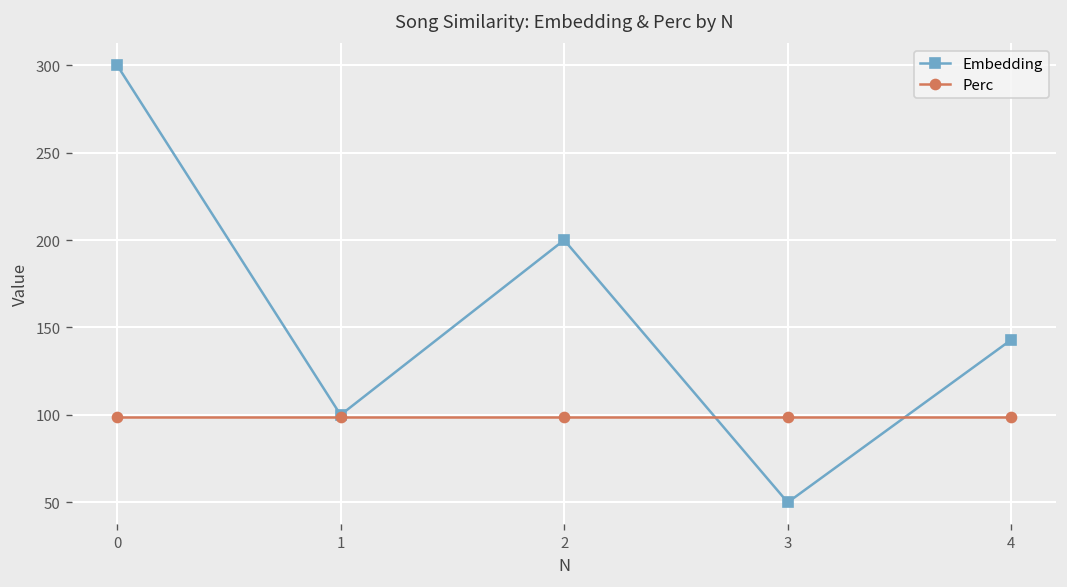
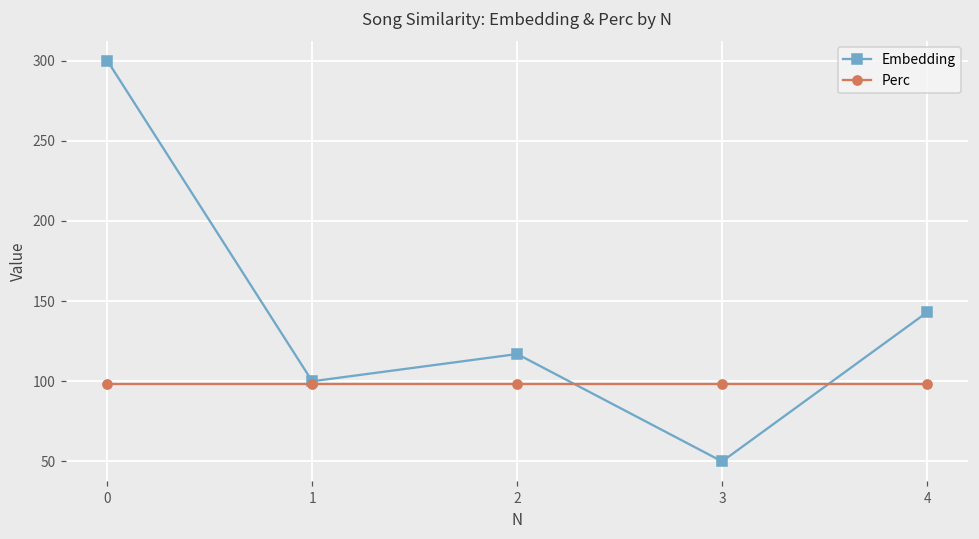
  {
    "Embedding": {
      "0": 300,
-     "2": 200,
+     "2": 117,
      "3": 50,
      "4": 143
    },
    "Perc": {
      "0": 99,
      "2": 99,
      "3": 99,
      "4": 99
    }
  }
